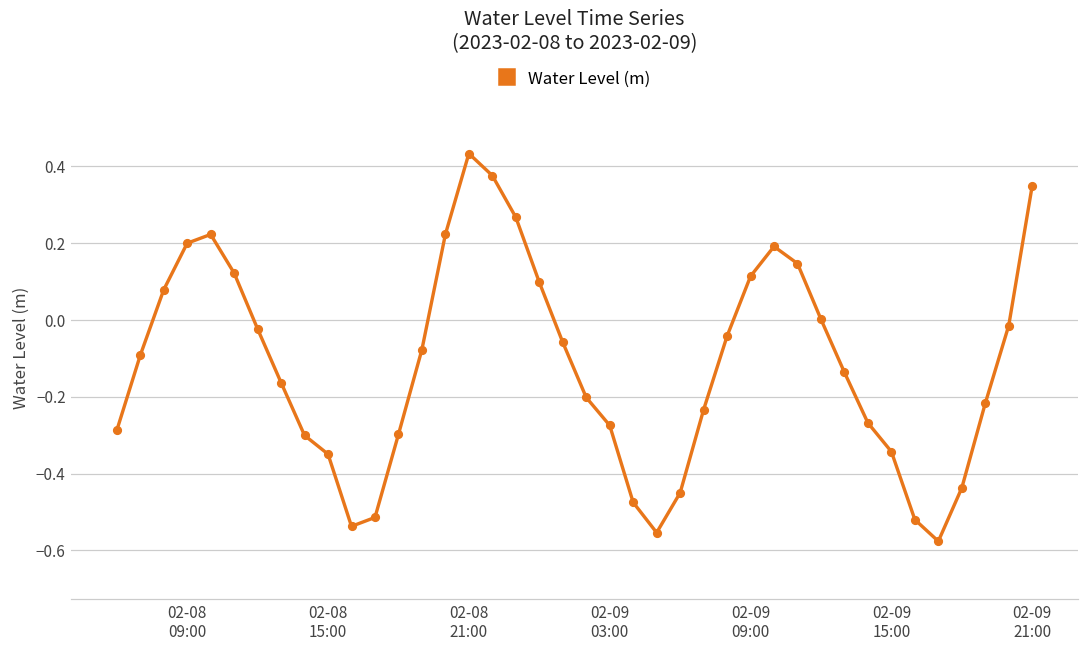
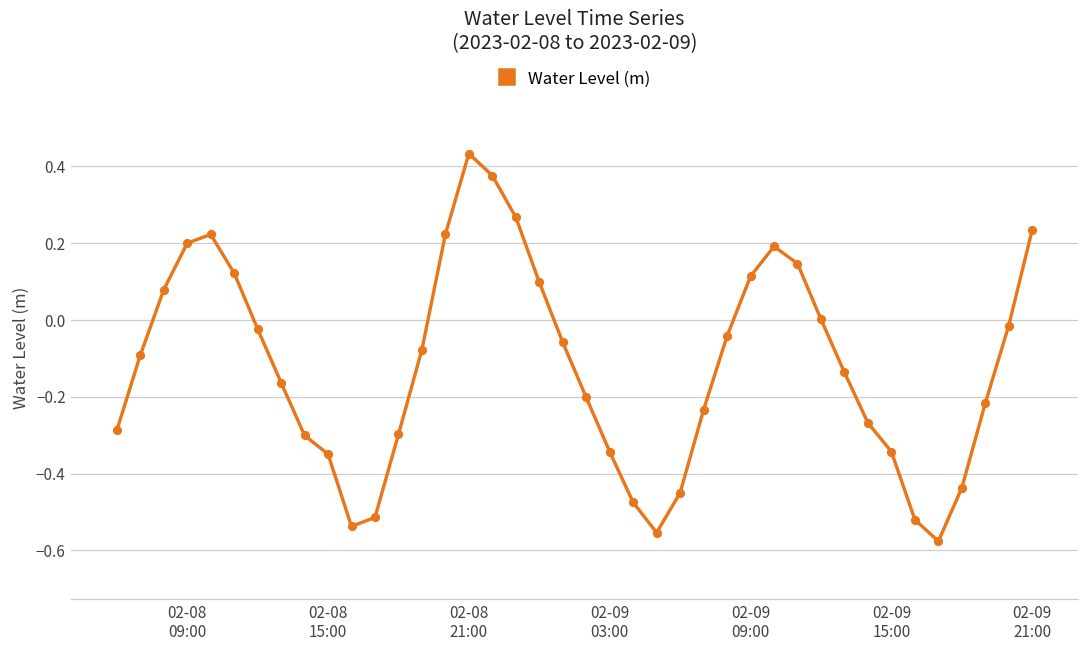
  {
    "02-08 09:00": 0.20,
    "02-08 15:00": -0.35,
    "02-08 21:00": 0.43,
-   "02-09 03:00": -0.27,
+   "02-09 03:00": -0.34,
    "02-09 09:00": 0.11,
    "02-09 15:00": -0.34,
-   "02-09 21:00": 0.35
+   "02-09 21:00": 0.23
  }
